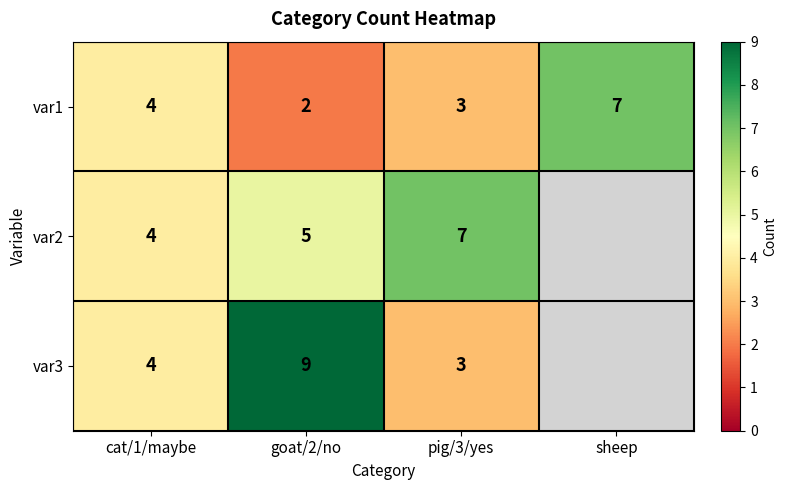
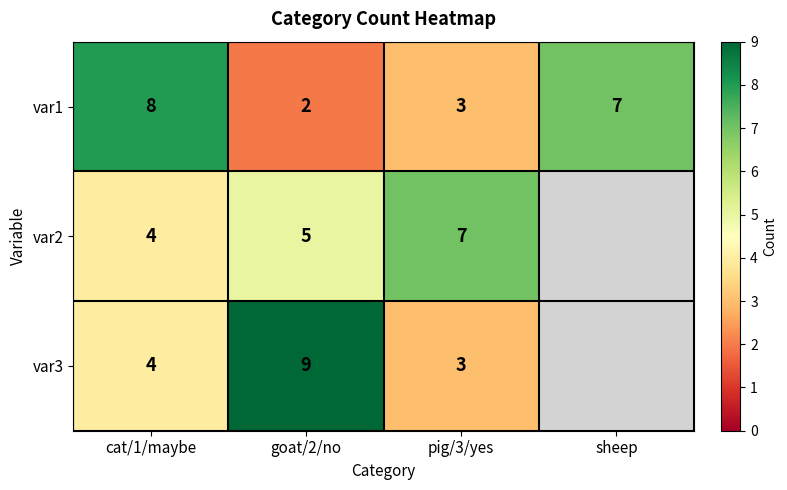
  {
    "var1": {
-     "cat/1/maybe": 4,
+     "cat/1/maybe": 8,
      "goat/2/no": 2,
      "pig/3/yes": 3,
      "sheep": 7
    },
    "var2": {
      "cat/1/maybe": 4,
      "goat/2/no": 5,
      "pig/3/yes": 7
    },
    "var3": {
      "cat/1/maybe": 4,
      "goat/2/no": 9,
      "pig/3/yes": 3
    }
  }
